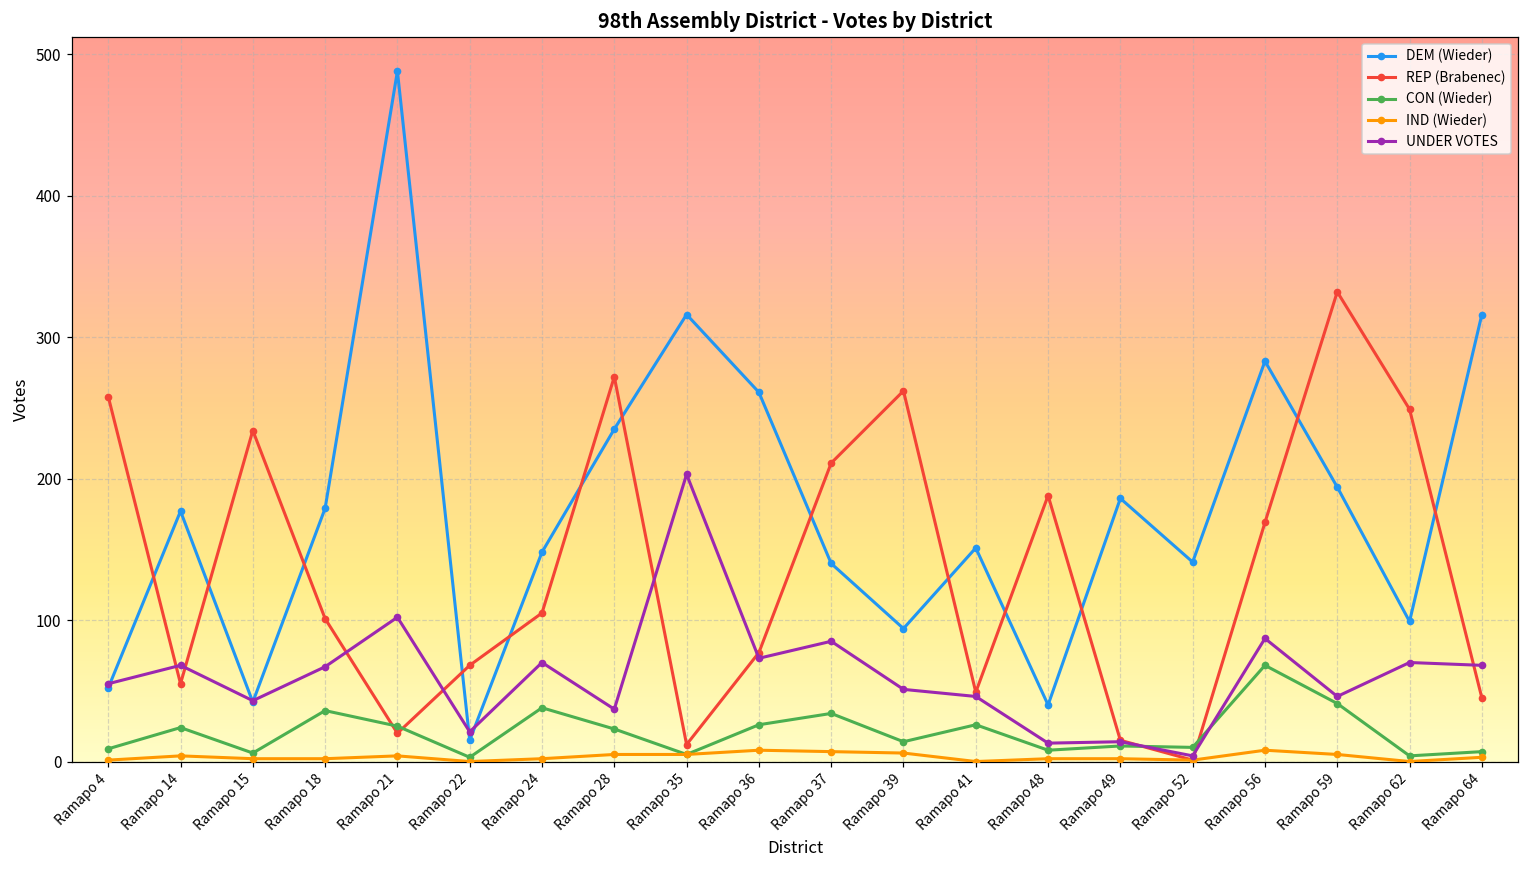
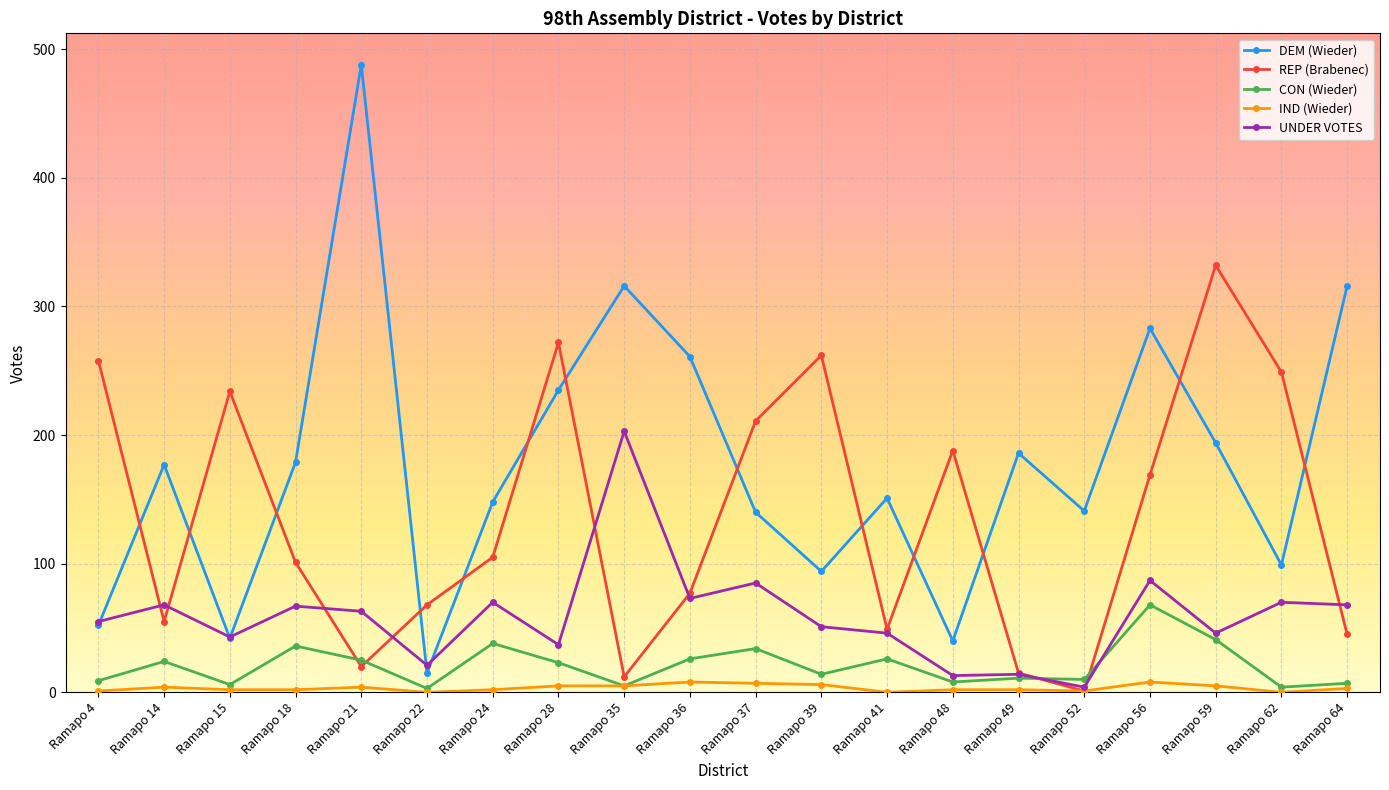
  {
    "DEM (Wieder)": {
      "Ramapo 4": 52,
      "Ramapo 14": 177,
      "Ramapo 18": 179,
      "Ramapo 21": 488,
      "Ramapo 22": 15,
      "Ramapo 24": 148,
      "Ramapo 28": 235,
      "Ramapo 35": 316,
      "Ramapo 36": 261,
      "Ramapo 37": 140,
      "Ramapo 39": 94,
      "Ramapo 41": 151,
      "Ramapo 48": 40,
      "Ramapo 49": 186,
      "Ramapo 52": 141,
      "Ramapo 56": 283,
      "Ramapo 59": 194,
      "Ramapo 62": 99,
      "Ramapo 64": 316
    },
    "REP (Brabenec)": {
      "Ramapo 4": 258,
      "Ramapo 14": 55,
      "Ramapo 15": 234,
      "Ramapo 18": 101,
      "Ramapo 21": 20,
      "Ramapo 22": 68,
      "Ramapo 24": 105,
      "Ramapo 28": 272,
      "Ramapo 35": 12,
      "Ramapo 36": 77,
      "Ramapo 37": 211,
      "Ramapo 39": 262,
      "Ramapo 41": 49,
      "Ramapo 48": 188,
      "Ramapo 56": 169,
      "Ramapo 59": 332,
      "Ramapo 62": 249,
      "Ramapo 64": 45
    },
    "CON (Wieder)": {
      "Ramapo 4": 9,
      "Ramapo 14": 24,
      "Ramapo 15": 6,
      "Ramapo 18": 36,
      "Ramapo 21": 25,
      "Ramapo 22": 3,
      "Ramapo 24": 38,
      "Ramapo 28": 23,
      "Ramapo 36": 26,
      "Ramapo 37": 34,
      "Ramapo 39": 14,
      "Ramapo 41": 26,
      "Ramapo 48": 8,
      "Ramapo 49": 11,
      "Ramapo 52": 10,
      "Ramapo 56": 68,
      "Ramapo 59": 41,
      "Ramapo 62": 4,
      "Ramapo 64": 7
    },
    "IND (Wieder)": {
      "Ramapo 4": 1,
      "Ramapo 14": 4,
      "Ramapo 15": 2,
      "Ramapo 18": 2,
      "Ramapo 21": 4,
      "Ramapo 22": 0,
      "Ramapo 24": 2,
      "Ramapo 28": 5,
      "Ramapo 36": 8,
      "Ramapo 37": 7,
      "Ramapo 39": 6,
      "Ramapo 41": 0,
      "Ramapo 48": 2,
      "Ramapo 49": 2,
      "Ramapo 56": 8,
      "Ramapo 59": 5,
      "Ramapo 62": 0,
      "Ramapo 64": 3
    },
    "UNDER VOTES": {
      "Ramapo 4": 55,
      "Ramapo 14": 68,
      "Ramapo 18": 67,
-     "Ramapo 21": 102,
+     "Ramapo 21": 63,
      "Ramapo 22": 21,
      "Ramapo 24": 70,
      "Ramapo 28": 37,
      "Ramapo 35": 203,
      "Ramapo 36": 73,
      "Ramapo 37": 85,
      "Ramapo 39": 51,
      "Ramapo 41": 46,
      "Ramapo 48": 13,
      "Ramapo 52": 4,
      "Ramapo 56": 87,
      "Ramapo 59": 46,
      "Ramapo 62": 70,
      "Ramapo 64": 68
    }
  }
